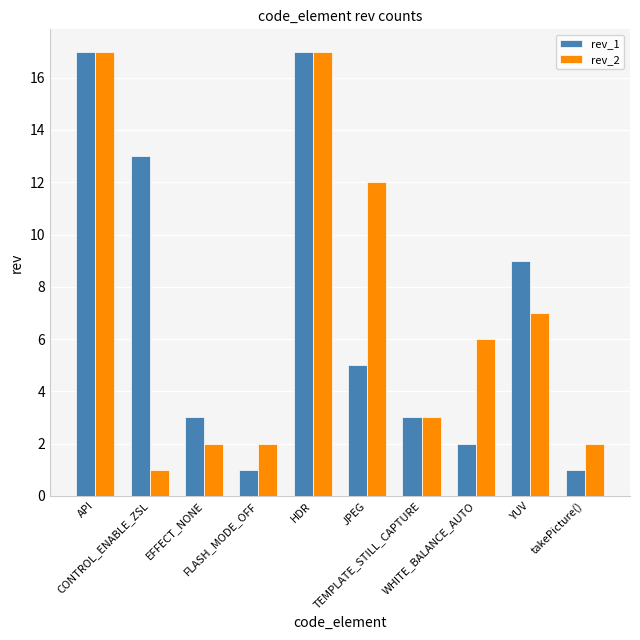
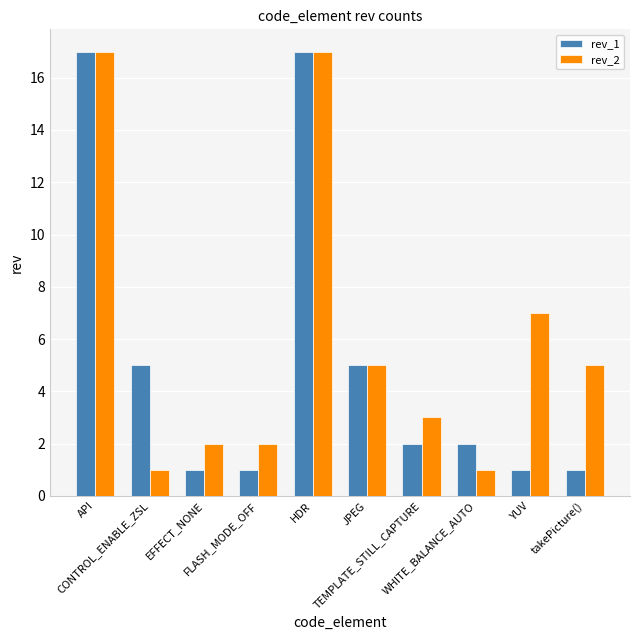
  {
    "rev_1": {
      "API": 17,
-     "CONTROL_ENABLE_ZSL": 13,
-     "EFFECT_NONE": 3,
+     "CONTROL_ENABLE_ZSL": 5,
+     "EFFECT_NONE": 1,
      "FLASH_MODE_OFF": 1,
      "HDR": 17,
      "JPEG": 5,
-     "TEMPLATE_STILL_CAPTURE": 3,
+     "TEMPLATE_STILL_CAPTURE": 2,
      "WHITE_BALANCE_AUTO": 2,
-     "YUV": 9,
+     "YUV": 1,
      "takePicture()": 1
    },
    "rev_2": {
      "API": 17,
      "CONTROL_ENABLE_ZSL": 1,
      "EFFECT_NONE": 2,
      "FLASH_MODE_OFF": 2,
      "HDR": 17,
-     "JPEG": 12,
+     "JPEG": 5,
      "TEMPLATE_STILL_CAPTURE": 3,
-     "WHITE_BALANCE_AUTO": 6,
+     "WHITE_BALANCE_AUTO": 1,
      "YUV": 7,
-     "takePicture()": 2
+     "takePicture()": 5
    }
  }
